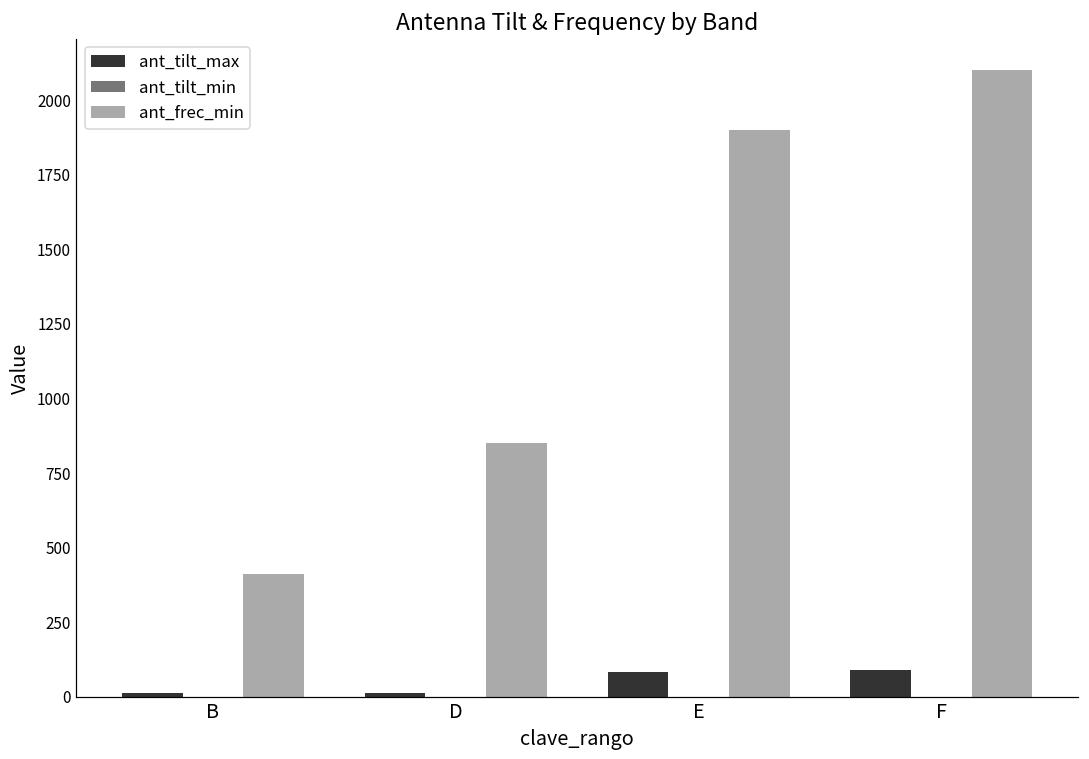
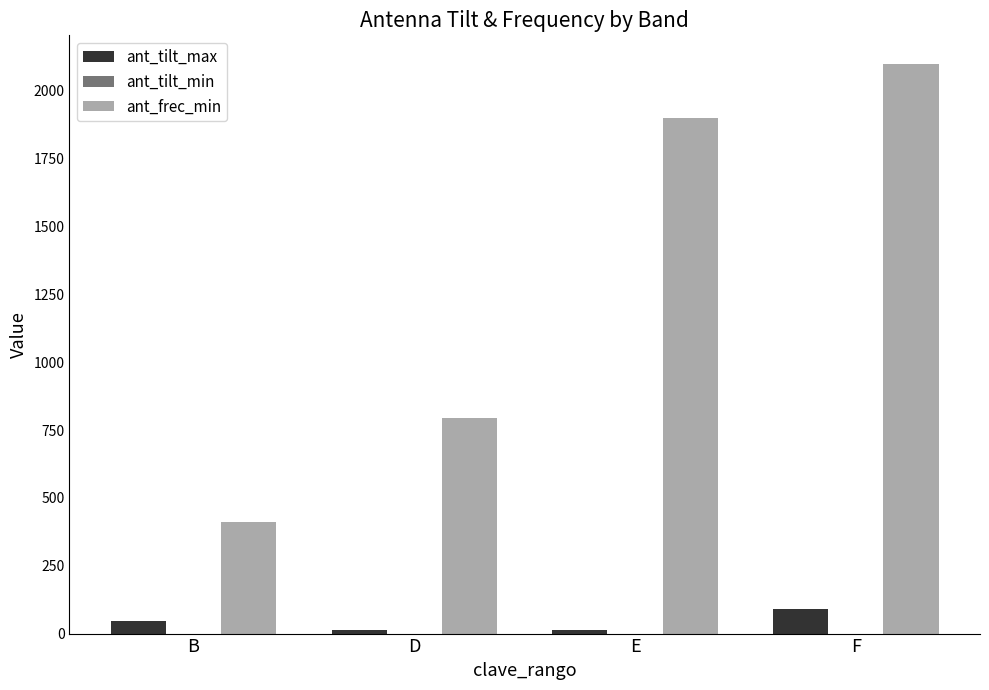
  {
    "ant_tilt_max": {
-     "B": 10,
+     "B": 50,
      "D": 10,
-     "E": 80,
+     "E": 10,
      "F": 90
    },
    "ant_tilt_min": {
      "B": 0,
      "D": 0,
      "E": 0,
      "F": 0
    },
    "ant_frec_min": {
      "B": 410,
-     "D": 850,
+     "D": 800,
      "E": 1900,
      "F": 2100
    }
  }
